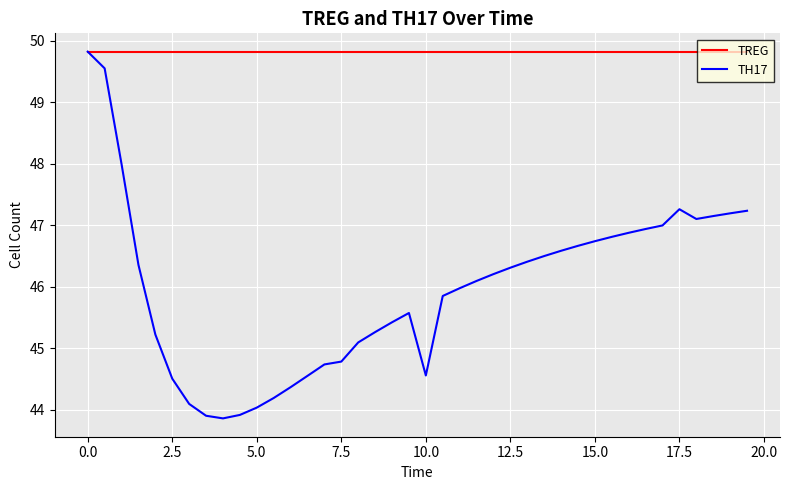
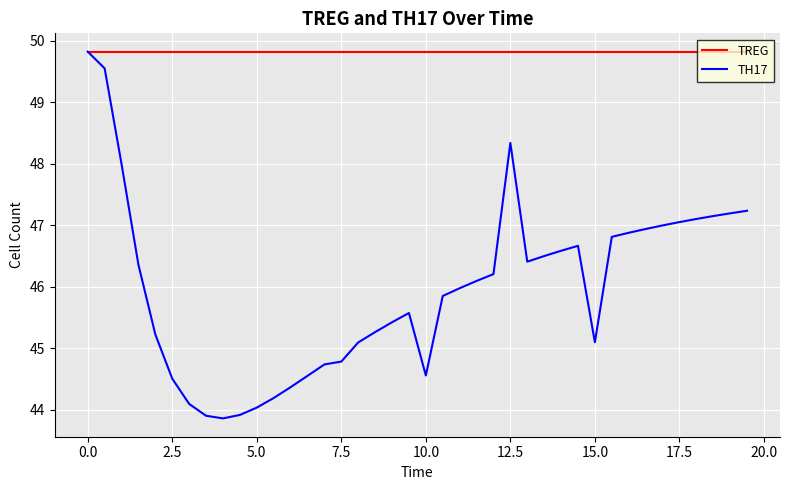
  {
    "TREG": {
      "2.5": 49.8,
      "5.0": 49.8,
      "7.5": 49.8,
      "10.0": 49.8,
      "12.5": 49.8,
      "15.0": 49.8,
      "17.5": 49.8
    },
    "TH17": {
      "2.5": 44.5,
      "5.0": 44.0,
      "7.5": 44.8,
      "10.0": 44.6,
-     "12.5": 46.3,
-     "15.0": 46.7,
-     "17.5": 47.3
+     "12.5": 48.3,
+     "15.0": 45.1,
+     "17.5": 47.0
    }
  }
